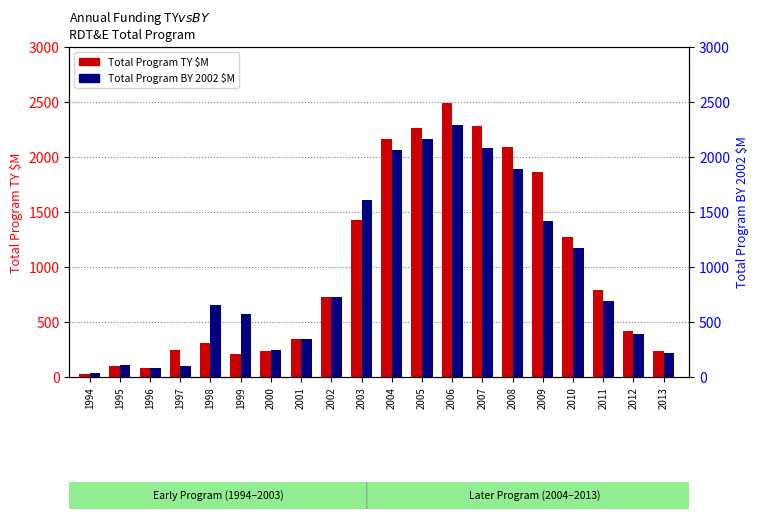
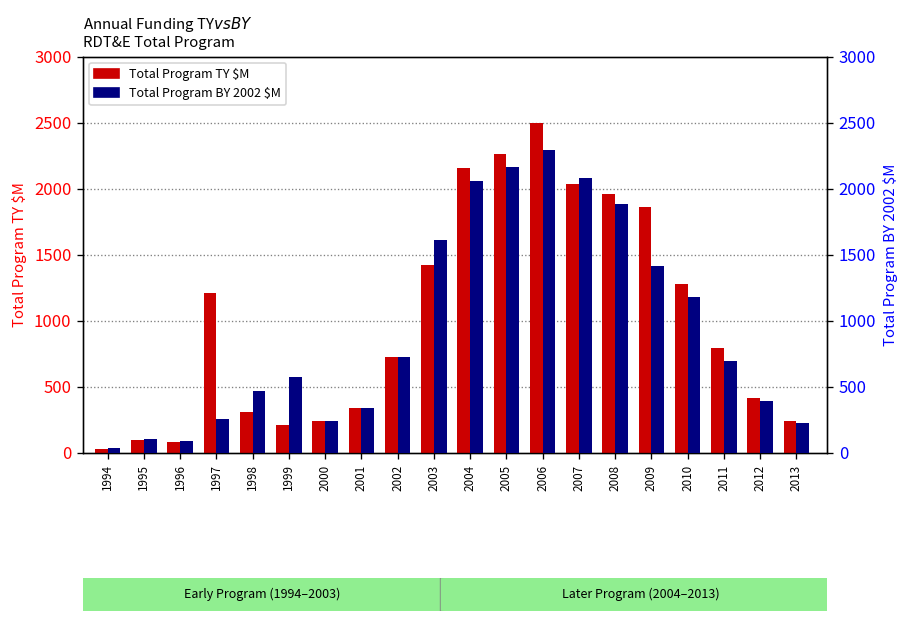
  {
    "Total Program TY $M": {
      "1994": 30,
      "1995": 100,
      "1996": 80,
-     "1997": 240,
+     "1997": 1210,
      "1998": 310,
      "1999": 210,
      "2000": 240,
      "2001": 340,
      "2002": 720,
      "2003": 1420,
      "2004": 2160,
      "2005": 2260,
      "2006": 2490,
-     "2007": 2280,
-     "2008": 2090,
+     "2007": 2040,
+     "2008": 1960,
      "2009": 1860,
      "2010": 1280,
      "2011": 790,
      "2012": 410,
      "2013": 240
    },
    "Total Program BY 2002 $M": {
      "1994": 30,
      "1995": 110,
      "1996": 90,
-     "1997": 100,
-     "1998": 650,
+     "1997": 260,
+     "1998": 470,
      "1999": 570,
      "2000": 240,
      "2001": 340,
      "2002": 720,
      "2003": 1610,
      "2004": 2060,
      "2005": 2160,
      "2006": 2290,
      "2007": 2080,
      "2008": 1890,
      "2009": 1420,
      "2010": 1180,
      "2011": 690,
      "2012": 390,
      "2013": 220
    }
  }
